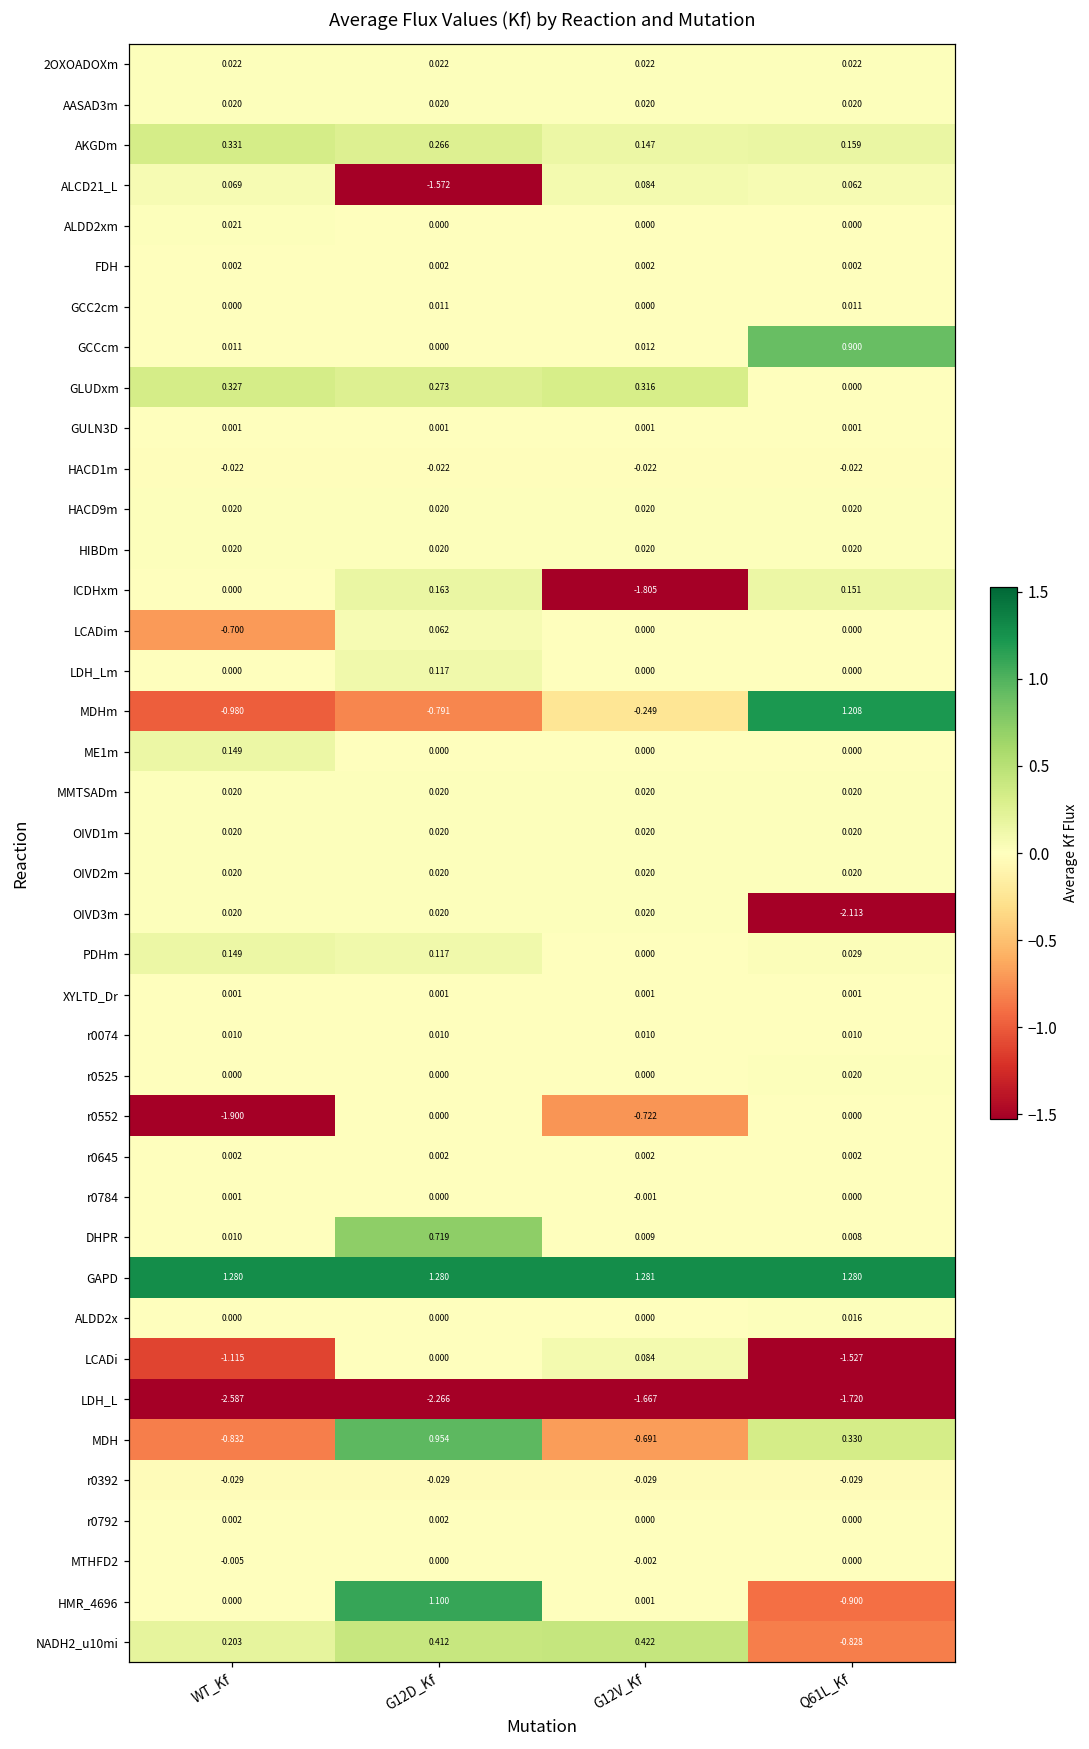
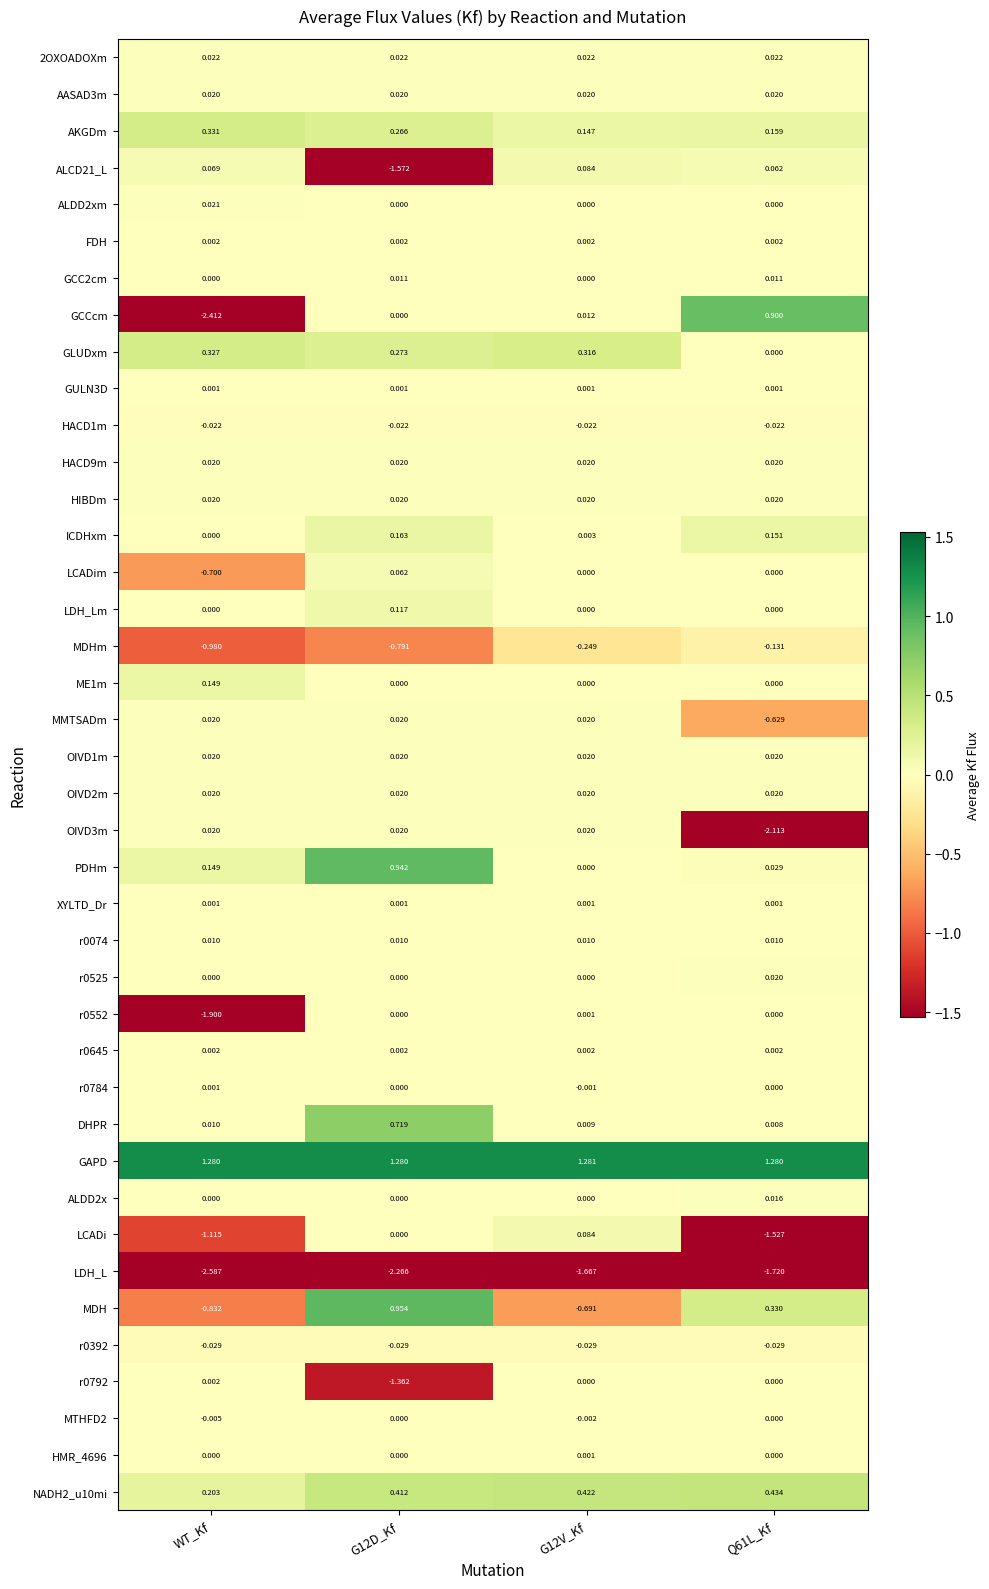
  {
    "2OXOADOXm": {
      "WT_Kf": 0.022,
      "G12D_Kf": 0.022,
      "G12V_Kf": 0.022,
      "Q61L_Kf": 0.022
    },
    "AASAD3m": {
      "WT_Kf": 0.020,
      "G12D_Kf": 0.020,
      "G12V_Kf": 0.020,
      "Q61L_Kf": 0.020
    },
    "AKGDm": {
      "WT_Kf": 0.331,
      "G12D_Kf": 0.266,
      "G12V_Kf": 0.147,
      "Q61L_Kf": 0.159
    },
    "ALCD21_L": {
      "WT_Kf": 0.069,
      "G12D_Kf": -1.572,
      "G12V_Kf": 0.084,
      "Q61L_Kf": 0.062
    },
    "ALDD2xm": {
      "WT_Kf": 0.021,
      "G12D_Kf": 0.000,
      "G12V_Kf": 0.000,
      "Q61L_Kf": 0.000
    },
    "FDH": {
      "WT_Kf": 0.002,
      "G12D_Kf": 0.002,
      "G12V_Kf": 0.002,
      "Q61L_Kf": 0.002
    },
    "GCC2cm": {
      "WT_Kf": 0.000,
      "G12D_Kf": 0.011,
      "G12V_Kf": 0.000,
      "Q61L_Kf": 0.011
    },
    "GCCcm": {
-     "WT_Kf": 0.011,
+     "WT_Kf": -2.412,
      "G12D_Kf": 0.000,
      "G12V_Kf": 0.012,
      "Q61L_Kf": 0.900
    },
    "GLUDxm": {
      "WT_Kf": 0.327,
      "G12D_Kf": 0.273,
      "G12V_Kf": 0.316,
      "Q61L_Kf": 0.000
    },
    "GULN3D": {
      "WT_Kf": 0.001,
      "G12D_Kf": 0.001,
      "G12V_Kf": 0.001,
      "Q61L_Kf": 0.001
    },
    "HACD1m": {
      "WT_Kf": -0.022,
      "G12D_Kf": -0.022,
      "G12V_Kf": -0.022,
      "Q61L_Kf": -0.022
    },
    "HACD9m": {
      "WT_Kf": 0.020,
      "G12D_Kf": 0.020,
      "G12V_Kf": 0.020,
      "Q61L_Kf": 0.020
    },
    "HIBDm": {
      "WT_Kf": 0.020,
      "G12D_Kf": 0.020,
      "G12V_Kf": 0.020,
      "Q61L_Kf": 0.020
    },
    "ICDHxm": {
      "WT_Kf": 0.000,
      "G12D_Kf": 0.163,
-     "G12V_Kf": -1.805,
+     "G12V_Kf": 0.003,
      "Q61L_Kf": 0.151
    },
    "LCADim": {
      "WT_Kf": -0.700,
      "G12D_Kf": 0.062,
      "G12V_Kf": 0.000,
      "Q61L_Kf": 0.000
    },
    "LDH_Lm": {
      "WT_Kf": 0.000,
      "G12D_Kf": 0.117,
      "G12V_Kf": 0.000,
      "Q61L_Kf": 0.000
    },
    "MDHm": {
      "WT_Kf": -0.980,
      "G12D_Kf": -0.791,
      "G12V_Kf": -0.249,
-     "Q61L_Kf": 1.208
+     "Q61L_Kf": -0.131
    },
    "ME1m": {
      "WT_Kf": 0.149,
      "G12D_Kf": 0.000,
      "G12V_Kf": 0.000,
      "Q61L_Kf": 0.000
    },
    "MMTSADm": {
      "WT_Kf": 0.020,
      "G12D_Kf": 0.020,
      "G12V_Kf": 0.020,
-     "Q61L_Kf": 0.020
+     "Q61L_Kf": -0.629
    },
    "OIVD1m": {
      "WT_Kf": 0.020,
      "G12D_Kf": 0.020,
      "G12V_Kf": 0.020,
      "Q61L_Kf": 0.020
    },
    "OIVD2m": {
      "WT_Kf": 0.020,
      "G12D_Kf": 0.020,
      "G12V_Kf": 0.020,
      "Q61L_Kf": 0.020
    },
    "OIVD3m": {
      "WT_Kf": 0.020,
      "G12D_Kf": 0.020,
      "G12V_Kf": 0.020,
      "Q61L_Kf": -2.113
    },
    "PDHm": {
      "WT_Kf": 0.149,
-     "G12D_Kf": 0.117,
+     "G12D_Kf": 0.942,
      "G12V_Kf": 0.000,
      "Q61L_Kf": 0.029
    },
    "XYLTD_Dr": {
      "WT_Kf": 0.001,
      "G12D_Kf": 0.001,
      "G12V_Kf": 0.001,
      "Q61L_Kf": 0.001
    },
    "r0074": {
      "WT_Kf": 0.010,
      "G12D_Kf": 0.010,
      "G12V_Kf": 0.010,
      "Q61L_Kf": 0.010
    },
    "r0525": {
      "WT_Kf": 0.000,
      "G12D_Kf": 0.000,
      "G12V_Kf": 0.000,
      "Q61L_Kf": 0.020
    },
    "r0552": {
      "WT_Kf": -1.900,
      "G12D_Kf": 0.000,
-     "G12V_Kf": -0.722,
+     "G12V_Kf": 0.001,
      "Q61L_Kf": 0.000
    },
    "r0645": {
      "WT_Kf": 0.002,
      "G12D_Kf": 0.002,
      "G12V_Kf": 0.002,
      "Q61L_Kf": 0.002
    },
    "r0784": {
      "WT_Kf": 0.001,
      "G12D_Kf": 0.000,
      "G12V_Kf": -0.001,
      "Q61L_Kf": 0.000
    },
    "DHPR": {
      "WT_Kf": 0.010,
      "G12D_Kf": 0.719,
      "G12V_Kf": 0.009,
      "Q61L_Kf": 0.008
    },
    "GAPD": {
      "WT_Kf": 1.280,
      "G12D_Kf": 1.280,
      "G12V_Kf": 1.281,
      "Q61L_Kf": 1.280
    },
    "ALDD2x": {
      "WT_Kf": 0.000,
      "G12D_Kf": 0.000,
      "G12V_Kf": 0.000,
      "Q61L_Kf": 0.016
    },
    "LCADi": {
      "WT_Kf": -1.115,
      "G12D_Kf": 0.000,
      "G12V_Kf": 0.084,
      "Q61L_Kf": -1.527
    },
    "LDH_L": {
      "WT_Kf": -2.587,
      "G12D_Kf": -2.266,
      "G12V_Kf": -1.667,
      "Q61L_Kf": -1.720
    },
    "MDH": {
      "WT_Kf": -0.832,
      "G12D_Kf": 0.954,
      "G12V_Kf": -0.691,
      "Q61L_Kf": 0.330
    },
    "r0392": {
      "WT_Kf": -0.029,
      "G12D_Kf": -0.029,
      "G12V_Kf": -0.029,
      "Q61L_Kf": -0.029
    },
    "r0792": {
      "WT_Kf": 0.002,
-     "G12D_Kf": 0.002,
+     "G12D_Kf": -1.362,
      "G12V_Kf": 0.000,
      "Q61L_Kf": 0.000
    },
    "MTHFD2": {
      "WT_Kf": -0.005,
      "G12D_Kf": 0.000,
      "G12V_Kf": -0.002,
      "Q61L_Kf": 0.000
    },
    "HMR_4696": {
      "WT_Kf": 0.000,
-     "G12D_Kf": 1.100,
+     "G12D_Kf": 0.000,
      "G12V_Kf": 0.001,
-     "Q61L_Kf": -0.900
+     "Q61L_Kf": 0.000
    },
    "NADH2_u10mi": {
      "WT_Kf": 0.203,
      "G12D_Kf": 0.412,
      "G12V_Kf": 0.422,
-     "Q61L_Kf": -0.828
+     "Q61L_Kf": 0.434
    }
  }
